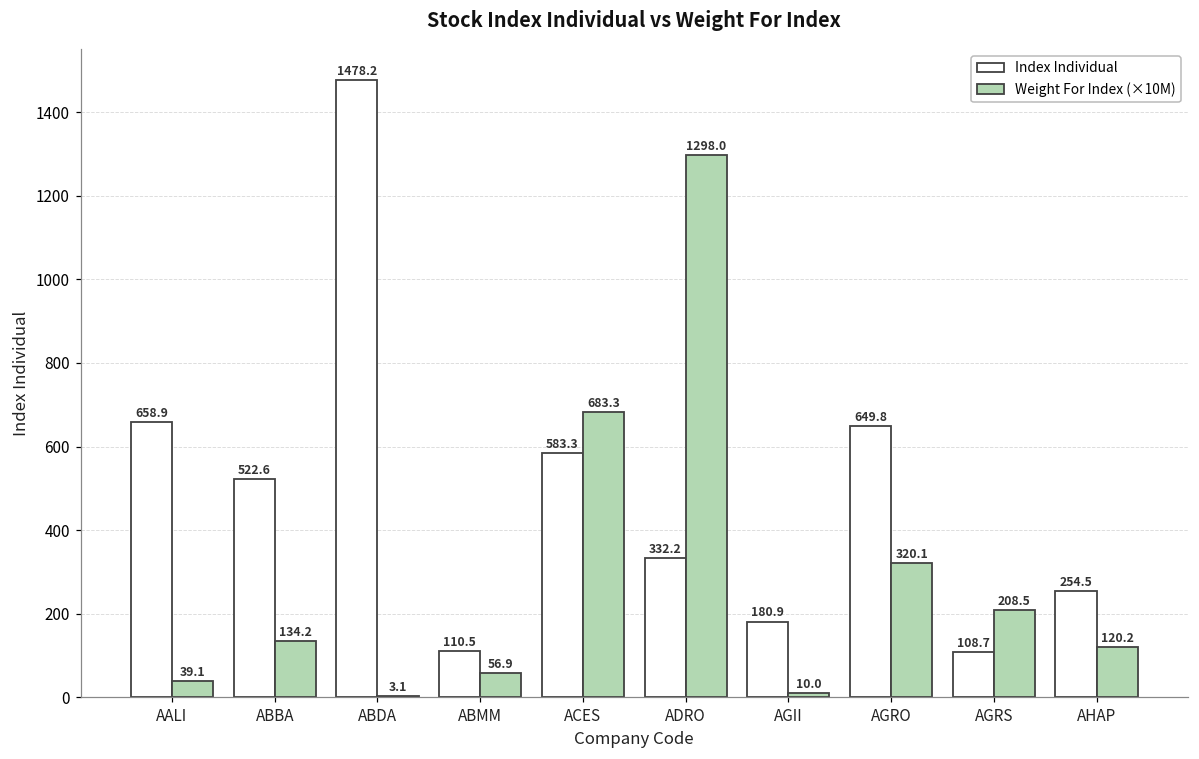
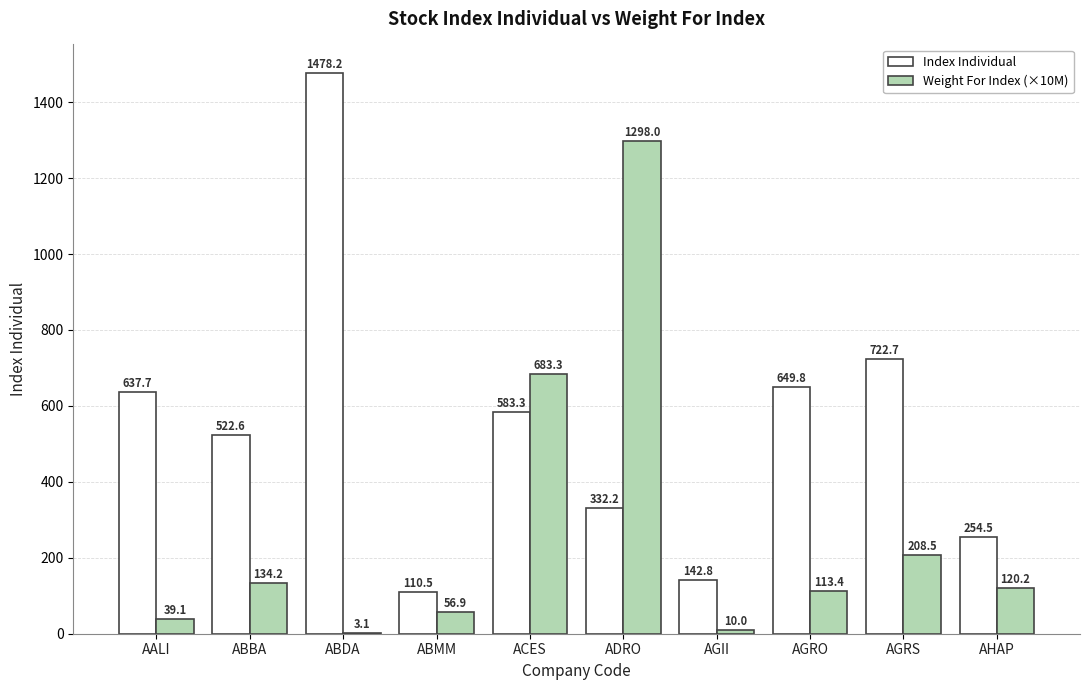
  {
    "Index Individual": {
-     "AALI": 658.9,
+     "AALI": 637.7,
      "ABBA": 522.6,
      "ABDA": 1478.2,
      "ABMM": 110.5,
      "ACES": 583.3,
      "ADRO": 332.2,
-     "AGII": 180.9,
+     "AGII": 142.8,
      "AGRO": 649.8,
-     "AGRS": 108.7,
+     "AGRS": 722.7,
      "AHAP": 254.5
    },
    "Weight For Index (×10M)": {
      "AALI": 39.1,
      "ABBA": 134.2,
      "ABDA": 3.1,
      "ABMM": 56.9,
      "ACES": 683.3,
      "ADRO": 1298.0,
      "AGII": 10.0,
-     "AGRO": 320.1,
+     "AGRO": 113.4,
      "AGRS": 208.5,
      "AHAP": 120.2
    }
  }
